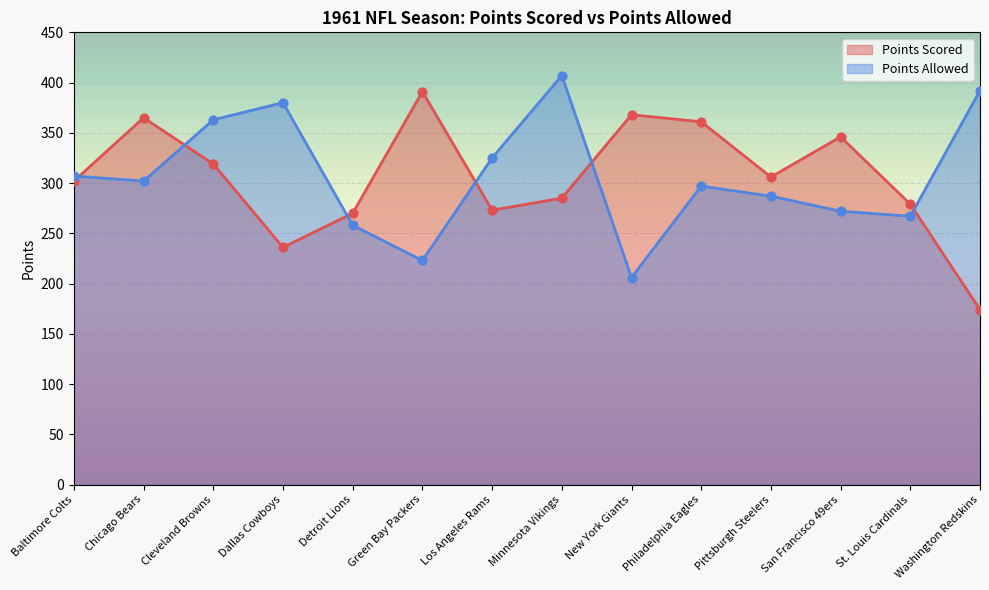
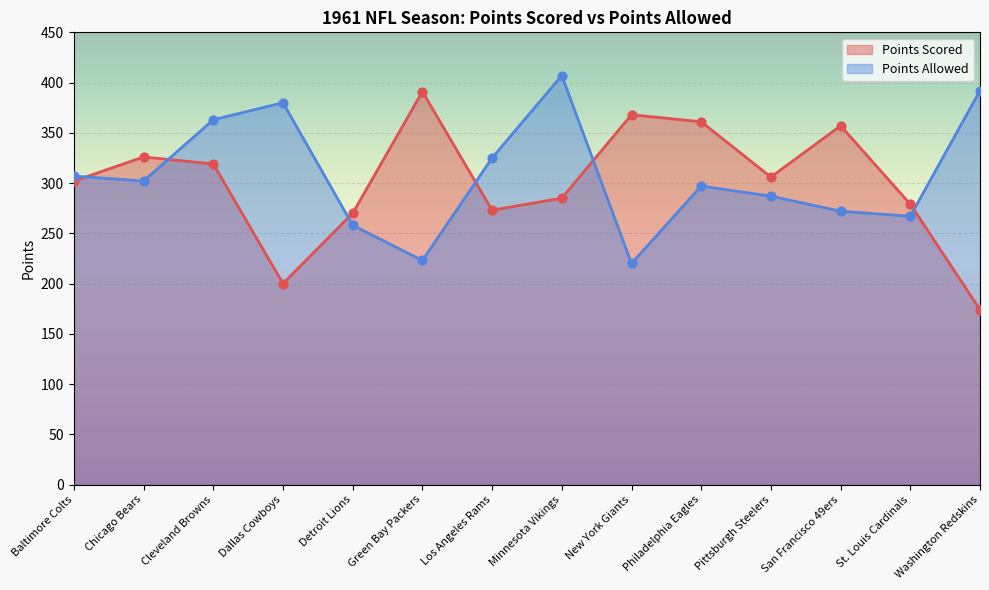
  {
    "Points Scored": {
      "Baltimore Colts": 302,
-     "Chicago Bears": 365,
+     "Chicago Bears": 326,
      "Cleveland Browns": 319,
-     "Dallas Cowboys": 236,
+     "Dallas Cowboys": 200,
      "Detroit Lions": 270,
      "Green Bay Packers": 391,
      "Los Angeles Rams": 273,
      "Minnesota Vikings": 285,
      "New York Giants": 368,
      "Philadelphia Eagles": 361,
      "Pittsburgh Steelers": 306,
-     "San Francisco 49ers": 346,
+     "San Francisco 49ers": 357,
      "St. Louis Cardinals": 279,
      "Washington Redskins": 174
    },
    "Points Allowed": {
      "Baltimore Colts": 307,
      "Chicago Bears": 302,
      "Cleveland Browns": 363,
      "Dallas Cowboys": 380,
      "Detroit Lions": 258,
      "Green Bay Packers": 223,
      "Los Angeles Rams": 325,
      "Minnesota Vikings": 407,
-     "New York Giants": 206,
+     "New York Giants": 220,
      "Philadelphia Eagles": 297,
      "Pittsburgh Steelers": 287,
      "San Francisco 49ers": 272,
      "St. Louis Cardinals": 267,
      "Washington Redskins": 392
    }
  }
